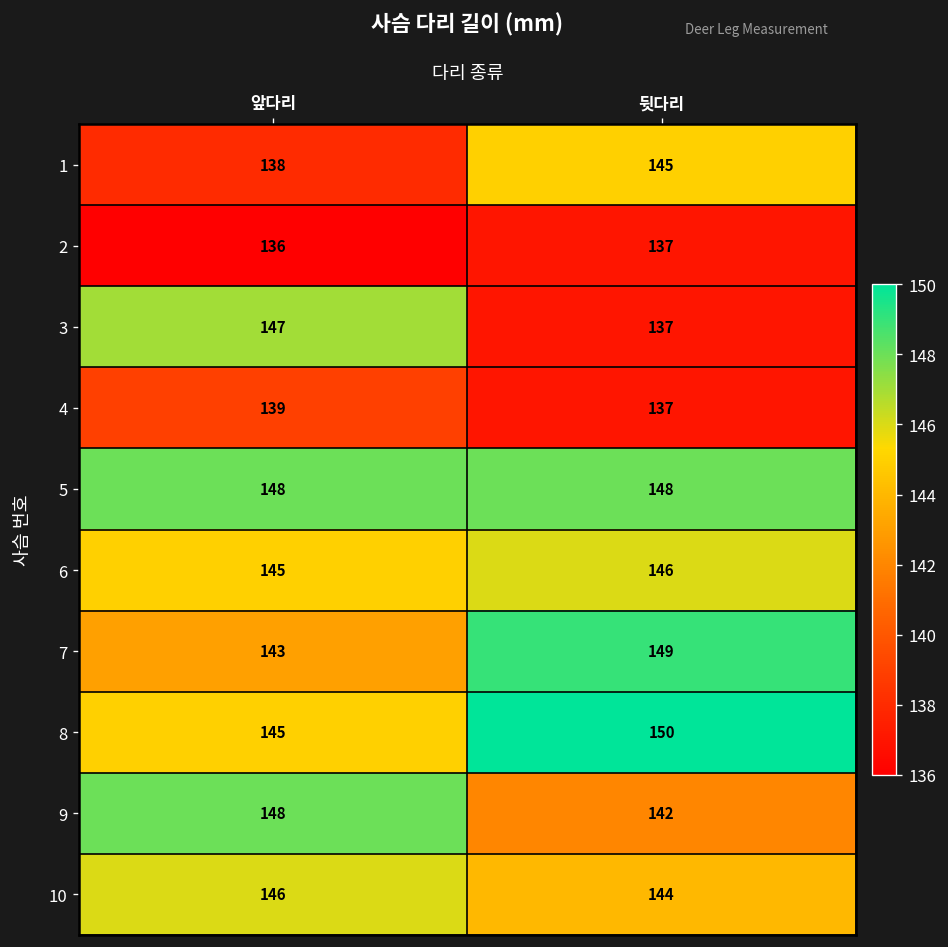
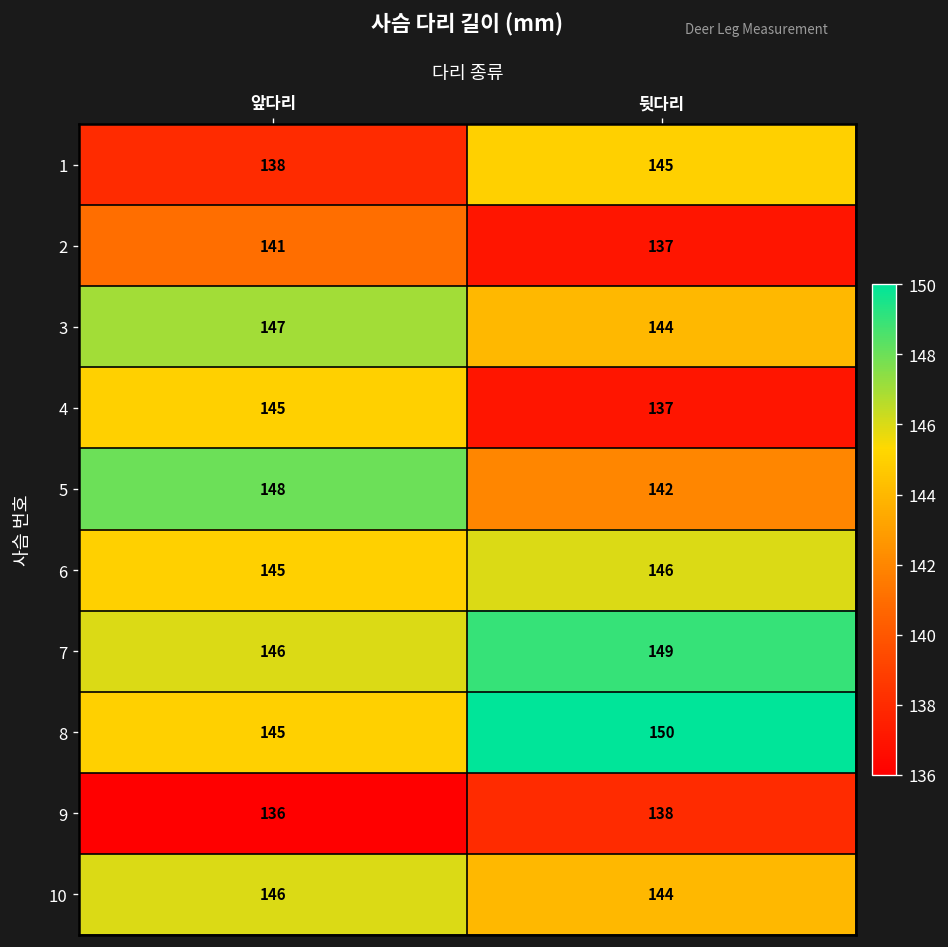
  {
    "1": {
      "앞다리": 138,
      "뒷다리": 145
    },
    "2": {
-     "앞다리": 136,
+     "앞다리": 141,
      "뒷다리": 137
    },
    "3": {
      "앞다리": 147,
-     "뒷다리": 137
+     "뒷다리": 144
    },
    "4": {
-     "앞다리": 139,
+     "앞다리": 145,
      "뒷다리": 137
    },
    "5": {
      "앞다리": 148,
-     "뒷다리": 148
+     "뒷다리": 142
    },
    "6": {
      "앞다리": 145,
      "뒷다리": 146
    },
    "7": {
-     "앞다리": 143,
+     "앞다리": 146,
      "뒷다리": 149
    },
    "8": {
      "앞다리": 145,
      "뒷다리": 150
    },
    "9": {
-     "앞다리": 148,
-     "뒷다리": 142
+     "앞다리": 136,
+     "뒷다리": 138
    },
    "10": {
      "앞다리": 146,
      "뒷다리": 144
    }
  }
